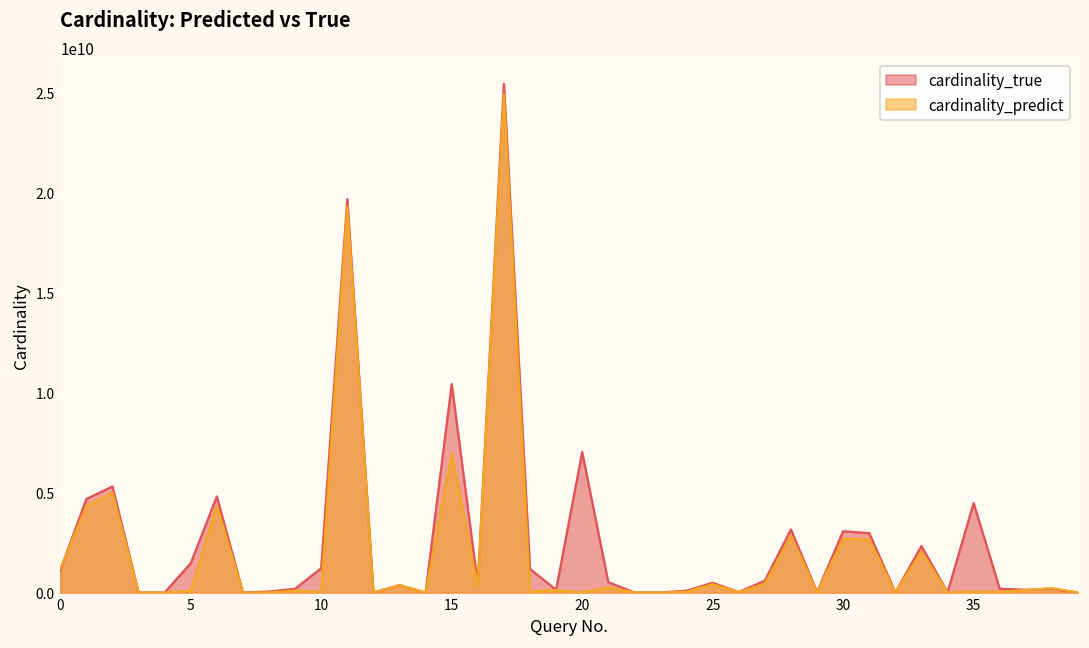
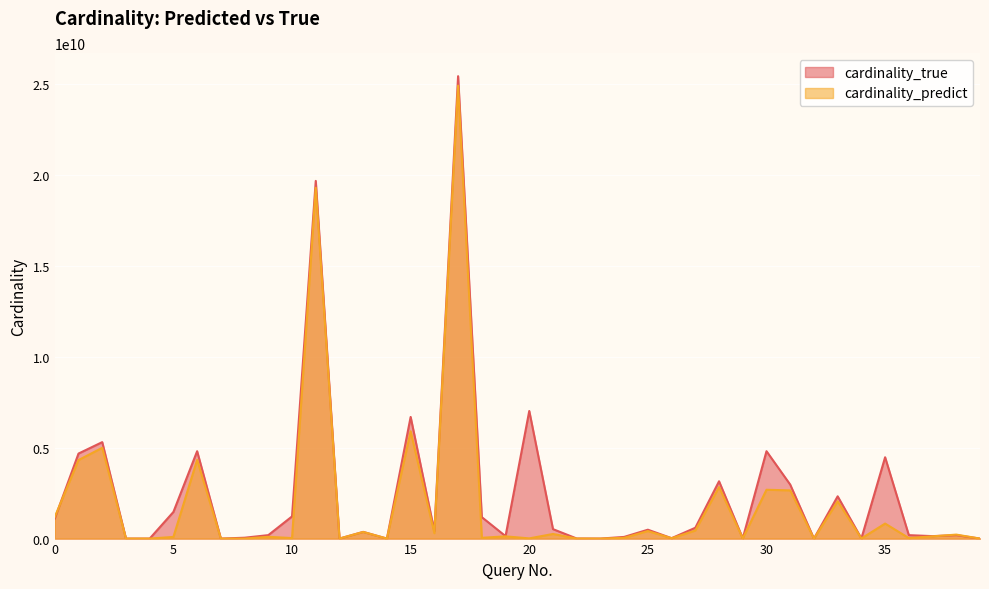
  {
    "cardinality_true": {
      "5": 1500000000,
      "10": 1200000000,
-     "15": 10400000000,
+     "15": 6700000000,
      "20": 7000000000,
-     "30": 3100000000,
+     "30": 4800000000,
      "35": 4500000000
    },
    "cardinality_predict": {
      "5": 100000000,
      "10": 0,
-     "15": 7000000000,
+     "15": 5900000000,
      "20": 0,
      "30": 2700000000,
-     "35": 0
+     "35": 800000000
    }
  }
